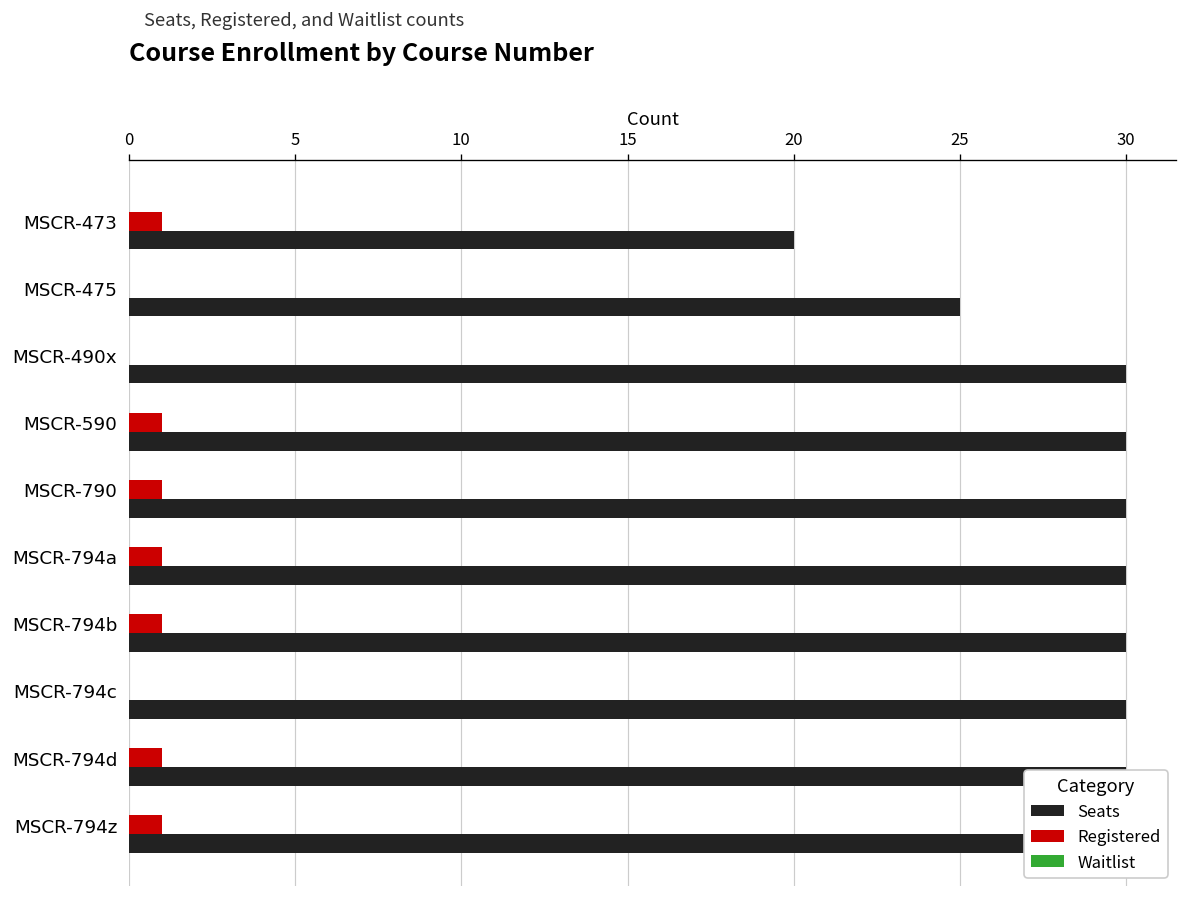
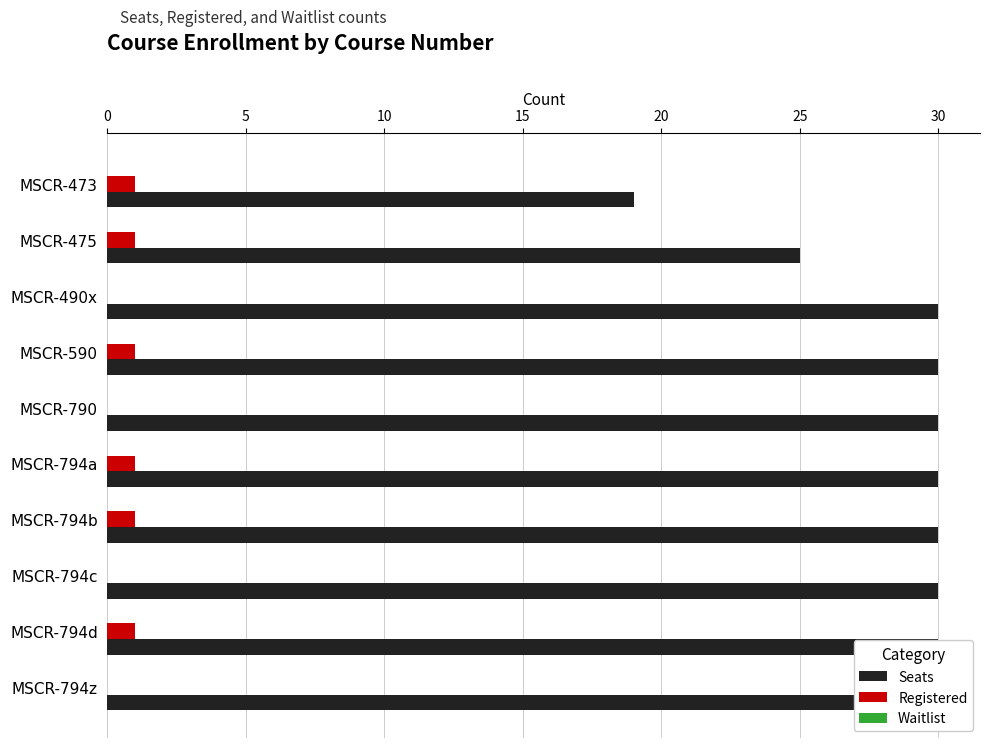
  {
    "Seats": {
-     "MSCR-473": 20,
+     "MSCR-473": 19,
      "MSCR-475": 25,
      "MSCR-490x": 30,
      "MSCR-590": 30,
      "MSCR-790": 30,
      "MSCR-794a": 30,
      "MSCR-794b": 30,
      "MSCR-794c": 30
    },
    "Registered": {
      "MSCR-473": 1,
-     "MSCR-475": 0,
+     "MSCR-475": 1,
      "MSCR-490x": 0,
      "MSCR-590": 1,
-     "MSCR-790": 1,
+     "MSCR-790": 0,
      "MSCR-794a": 1,
      "MSCR-794b": 1,
      "MSCR-794c": 0,
      "MSCR-794d": 1,
-     "MSCR-794z": 1
+     "MSCR-794z": 0
    },
    "Waitlist": {
      "MSCR-473": 0,
      "MSCR-475": 0,
      "MSCR-490x": 0,
      "MSCR-590": 0,
      "MSCR-790": 0,
      "MSCR-794a": 0,
      "MSCR-794b": 0,
      "MSCR-794c": 0,
      "MSCR-794d": 0,
      "MSCR-794z": 0
    }
  }
